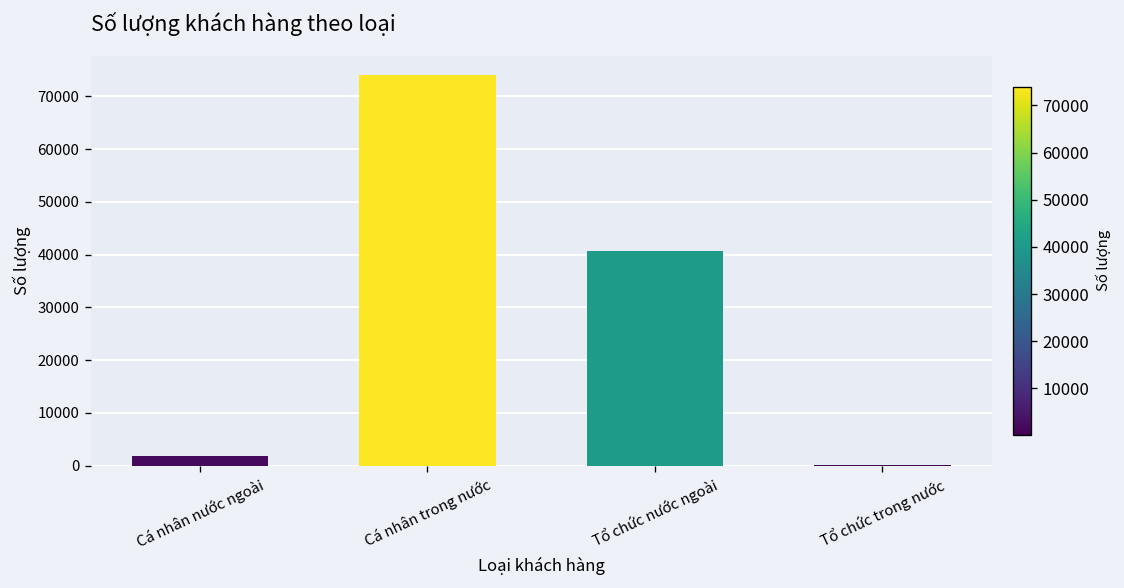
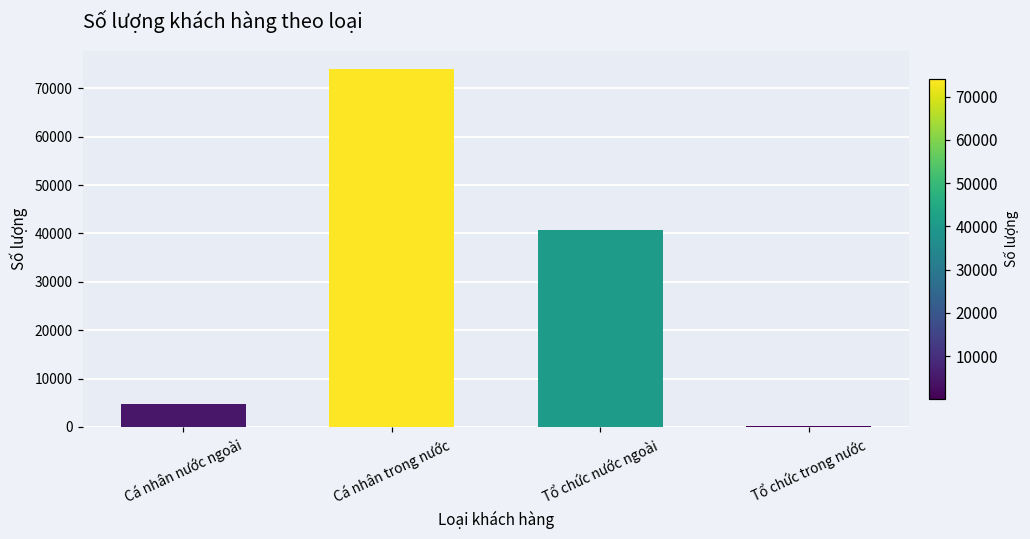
  {
-   "Cá nhân nước ngoài": 2000,
+   "Cá nhân nước ngoài": 5000,
    "Cá nhân trong nước": 74000,
    "Tổ chức nước ngoài": 41000
  }
